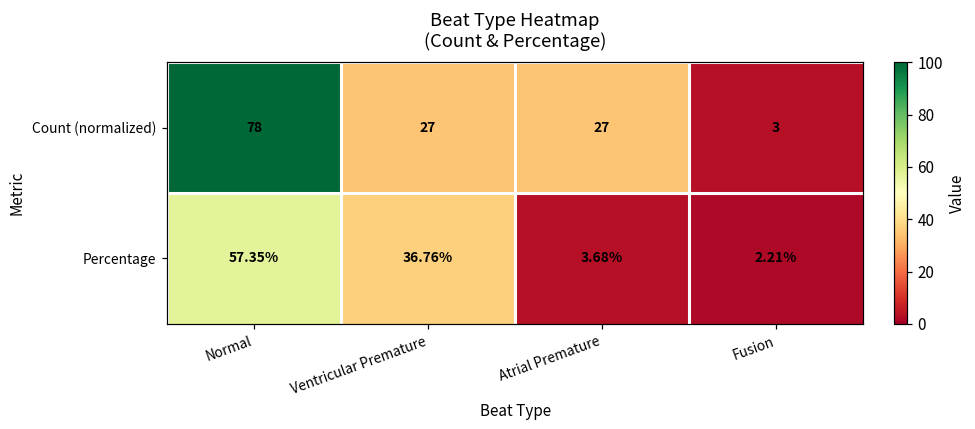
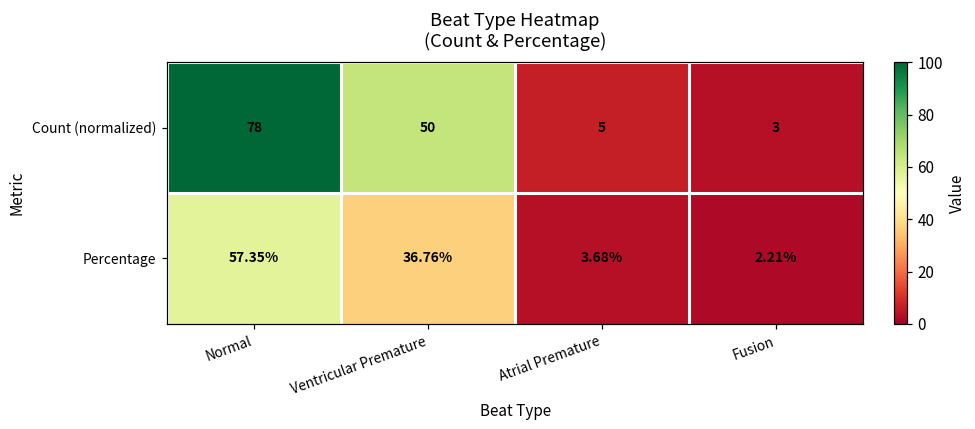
  {
    "Count (normalized)": {
      "Normal": "78",
-     "Ventricular Premature": "27",
-     "Atrial Premature": "27",
+     "Ventricular Premature": "50",
+     "Atrial Premature": "5",
      "Fusion": "3"
    },
    "Percentage": {
      "Normal": "57.35%",
      "Ventricular Premature": "36.76%",
      "Atrial Premature": "3.68%",
      "Fusion": "2.21%"
    }
  }
